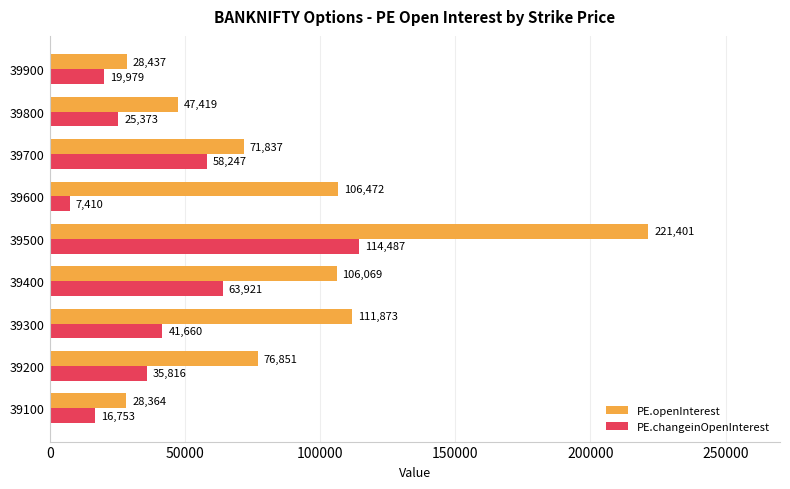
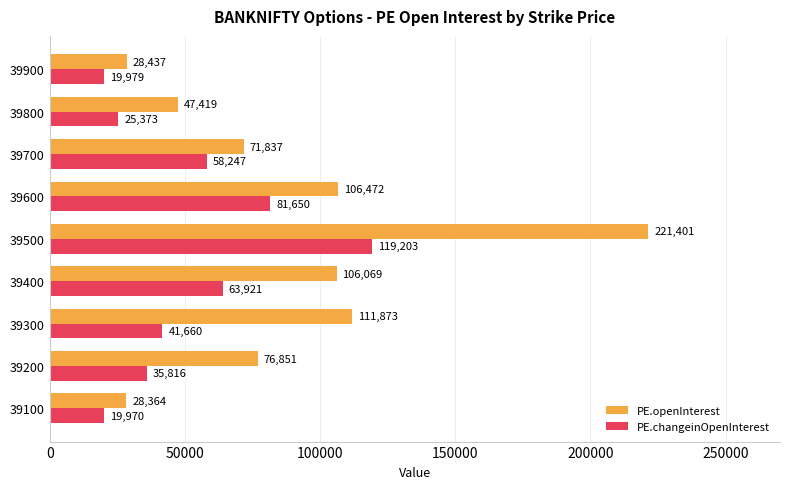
  {
    "PE.openInterest": {
      "39900": "28,437",
      "39800": "47,419",
      "39600": "106,472",
      "39500": "221,401",
      "39400": "106,069",
      "39300": "111,873",
      "39200": "76,851"
    },
    "PE.changeinOpenInterest": {
      "39900": "19,979",
      "39800": "25,373",
-     "39600": "7,410",
-     "39500": "114,487",
+     "39600": "81,650",
+     "39500": "119,203",
      "39400": "63,921",
      "39300": "41,660",
      "39200": "35,816",
-     "39100": "16,753"
+     "39100": "19,970"
    }
  }
